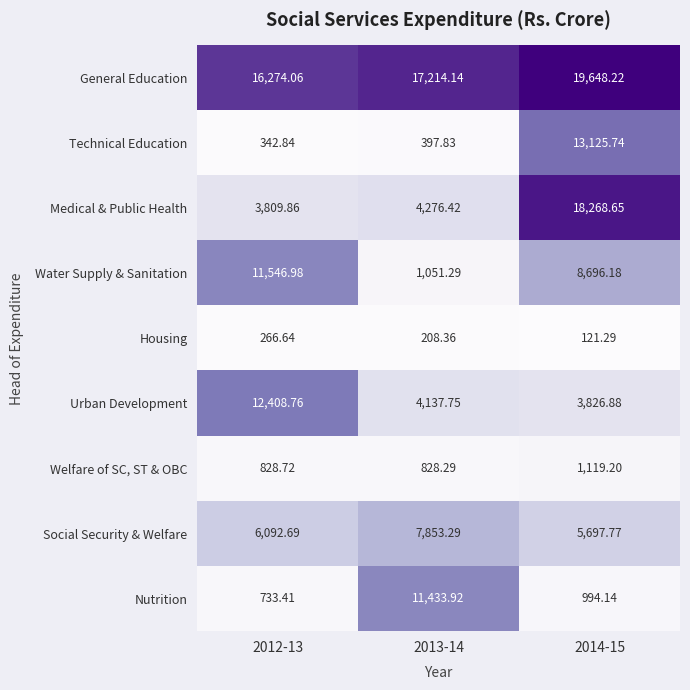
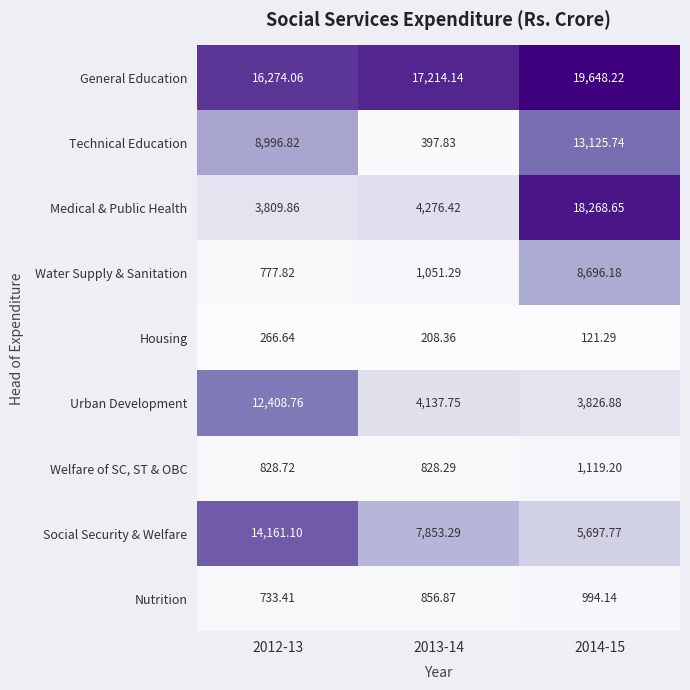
  {
    "General Education": {
      "2012-13": "16,274.06",
      "2013-14": "17,214.14",
      "2014-15": "19,648.22"
    },
    "Technical Education": {
-     "2012-13": "342.84",
+     "2012-13": "8,996.82",
      "2013-14": "397.83",
      "2014-15": "13,125.74"
    },
    "Medical & Public Health": {
      "2012-13": "3,809.86",
      "2013-14": "4,276.42",
      "2014-15": "18,268.65"
    },
    "Water Supply & Sanitation": {
-     "2012-13": "11,546.98",
+     "2012-13": "777.82",
      "2013-14": "1,051.29",
      "2014-15": "8,696.18"
    },
    "Housing": {
      "2012-13": "266.64",
      "2013-14": "208.36",
      "2014-15": "121.29"
    },
    "Urban Development": {
      "2012-13": "12,408.76",
      "2013-14": "4,137.75",
      "2014-15": "3,826.88"
    },
    "Welfare of SC, ST & OBC": {
      "2012-13": "828.72",
      "2013-14": "828.29",
      "2014-15": "1,119.20"
    },
    "Social Security & Welfare": {
-     "2012-13": "6,092.69",
+     "2012-13": "14,161.10",
      "2013-14": "7,853.29",
      "2014-15": "5,697.77"
    },
    "Nutrition": {
      "2012-13": "733.41",
-     "2013-14": "11,433.92",
+     "2013-14": "856.87",
      "2014-15": "994.14"
    }
  }
